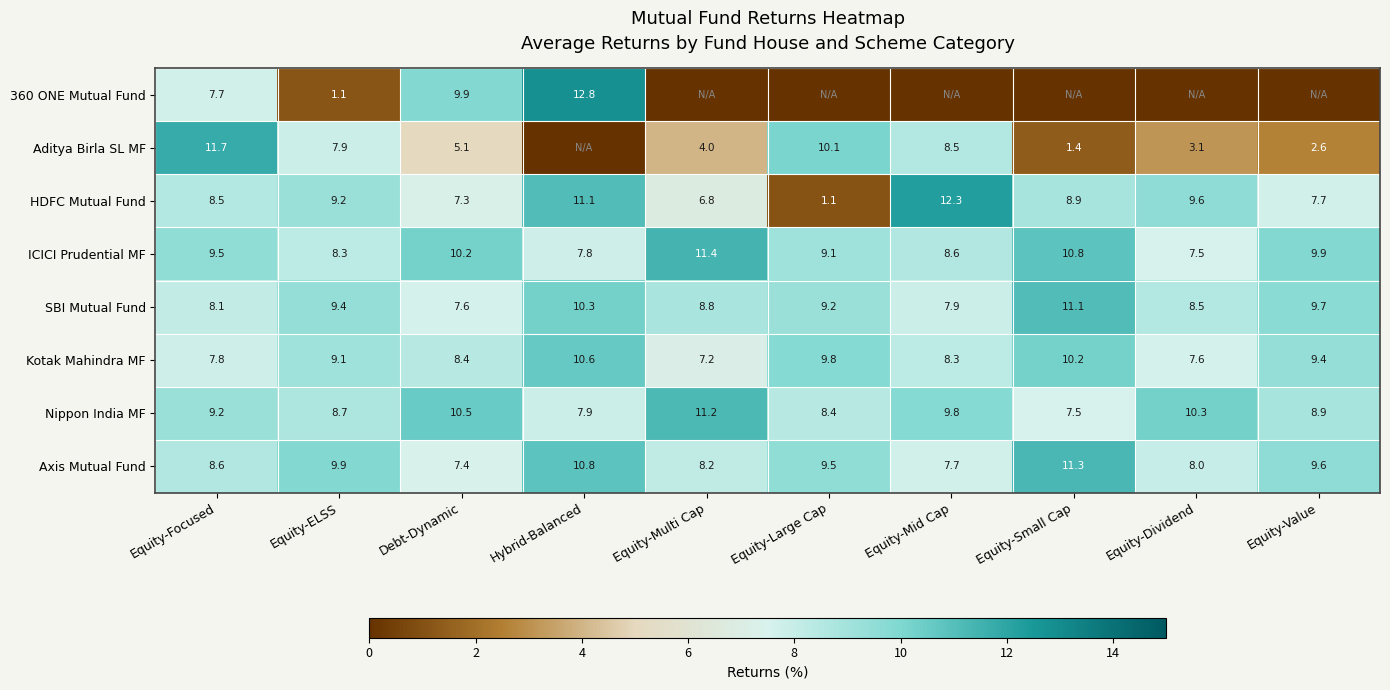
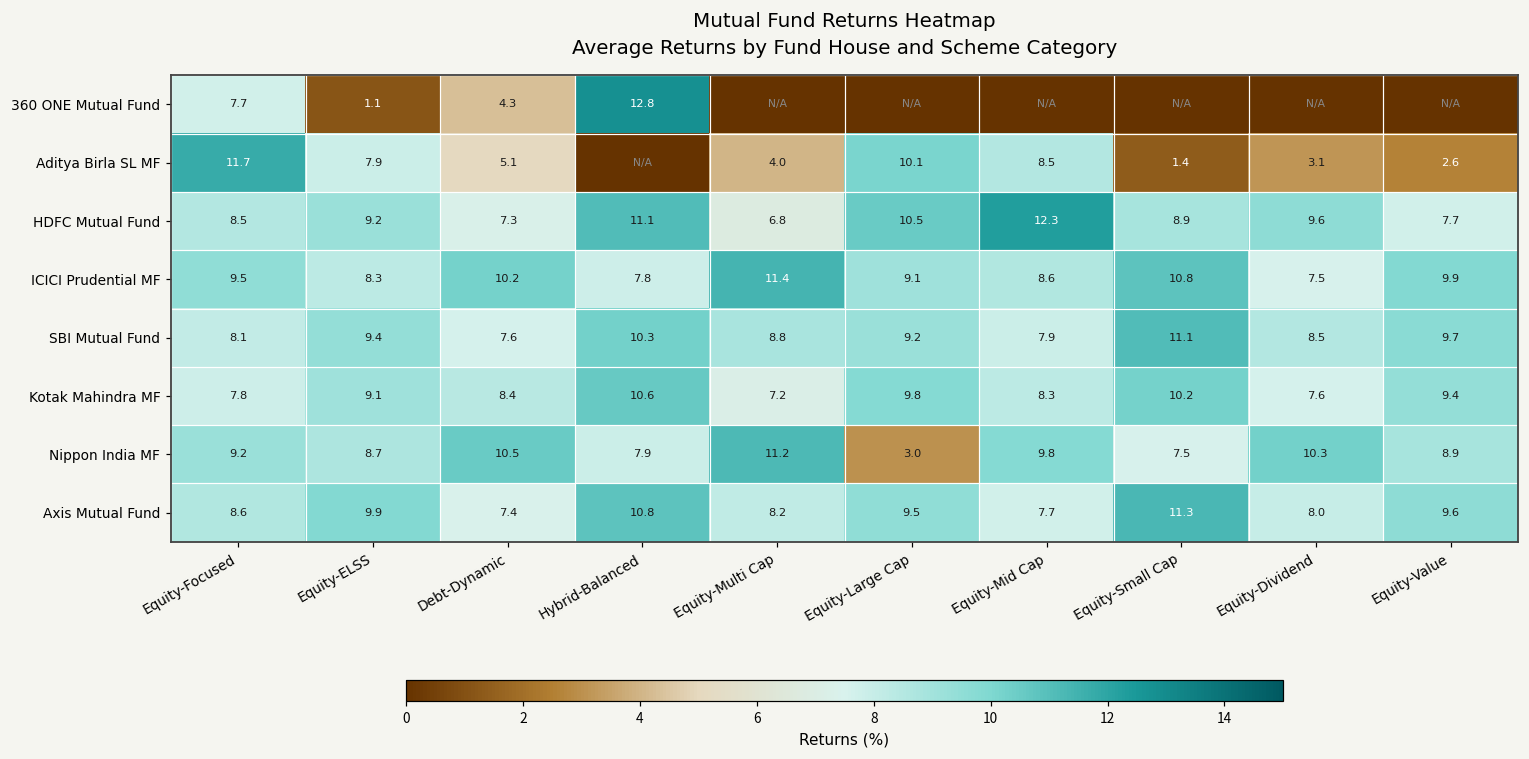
  {
    "360 ONE Mutual Fund": {
      "Equity-Focused": 7.7,
      "Equity-ELSS": 1.1,
-     "Debt-Dynamic": 9.9,
+     "Debt-Dynamic": 4.3,
      "Hybrid-Balanced": 12.8
    },
    "Aditya Birla SL MF": {
      "Equity-Focused": 11.7,
      "Equity-ELSS": 7.9,
      "Debt-Dynamic": 5.1,
      "Equity-Multi Cap": 4.0,
      "Equity-Large Cap": 10.1,
      "Equity-Mid Cap": 8.5,
      "Equity-Small Cap": 1.4,
      "Equity-Dividend": 3.1,
      "Equity-Value": 2.6
    },
    "HDFC Mutual Fund": {
      "Equity-Focused": 8.5,
      "Equity-ELSS": 9.2,
      "Debt-Dynamic": 7.3,
      "Hybrid-Balanced": 11.1,
      "Equity-Multi Cap": 6.8,
-     "Equity-Large Cap": 1.1,
+     "Equity-Large Cap": 10.5,
      "Equity-Mid Cap": 12.3,
      "Equity-Small Cap": 8.9,
      "Equity-Dividend": 9.6,
      "Equity-Value": 7.7
    },
    "ICICI Prudential MF": {
      "Equity-Focused": 9.5,
      "Equity-ELSS": 8.3,
      "Debt-Dynamic": 10.2,
      "Hybrid-Balanced": 7.8,
      "Equity-Multi Cap": 11.4,
      "Equity-Large Cap": 9.1,
      "Equity-Mid Cap": 8.6,
      "Equity-Small Cap": 10.8,
      "Equity-Dividend": 7.5,
      "Equity-Value": 9.9
    },
    "SBI Mutual Fund": {
      "Equity-Focused": 8.1,
      "Equity-ELSS": 9.4,
      "Debt-Dynamic": 7.6,
      "Hybrid-Balanced": 10.3,
      "Equity-Multi Cap": 8.8,
      "Equity-Large Cap": 9.2,
      "Equity-Mid Cap": 7.9,
      "Equity-Small Cap": 11.1,
      "Equity-Dividend": 8.5,
      "Equity-Value": 9.7
    },
    "Kotak Mahindra MF": {
      "Equity-Focused": 7.8,
      "Equity-ELSS": 9.1,
      "Debt-Dynamic": 8.4,
      "Hybrid-Balanced": 10.6,
      "Equity-Multi Cap": 7.2,
      "Equity-Large Cap": 9.8,
      "Equity-Mid Cap": 8.3,
      "Equity-Small Cap": 10.2,
      "Equity-Dividend": 7.6,
      "Equity-Value": 9.4
    },
    "Nippon India MF": {
      "Equity-Focused": 9.2,
      "Equity-ELSS": 8.7,
      "Debt-Dynamic": 10.5,
      "Hybrid-Balanced": 7.9,
      "Equity-Multi Cap": 11.2,
-     "Equity-Large Cap": 8.4,
+     "Equity-Large Cap": 3.0,
      "Equity-Mid Cap": 9.8,
      "Equity-Small Cap": 7.5,
      "Equity-Dividend": 10.3,
      "Equity-Value": 8.9
    },
    "Axis Mutual Fund": {
      "Equity-Focused": 8.6,
      "Equity-ELSS": 9.9,
      "Debt-Dynamic": 7.4,
      "Hybrid-Balanced": 10.8,
      "Equity-Multi Cap": 8.2,
      "Equity-Large Cap": 9.5,
      "Equity-Mid Cap": 7.7,
      "Equity-Small Cap": 11.3,
      "Equity-Dividend": 8.0,
      "Equity-Value": 9.6
    }
  }
